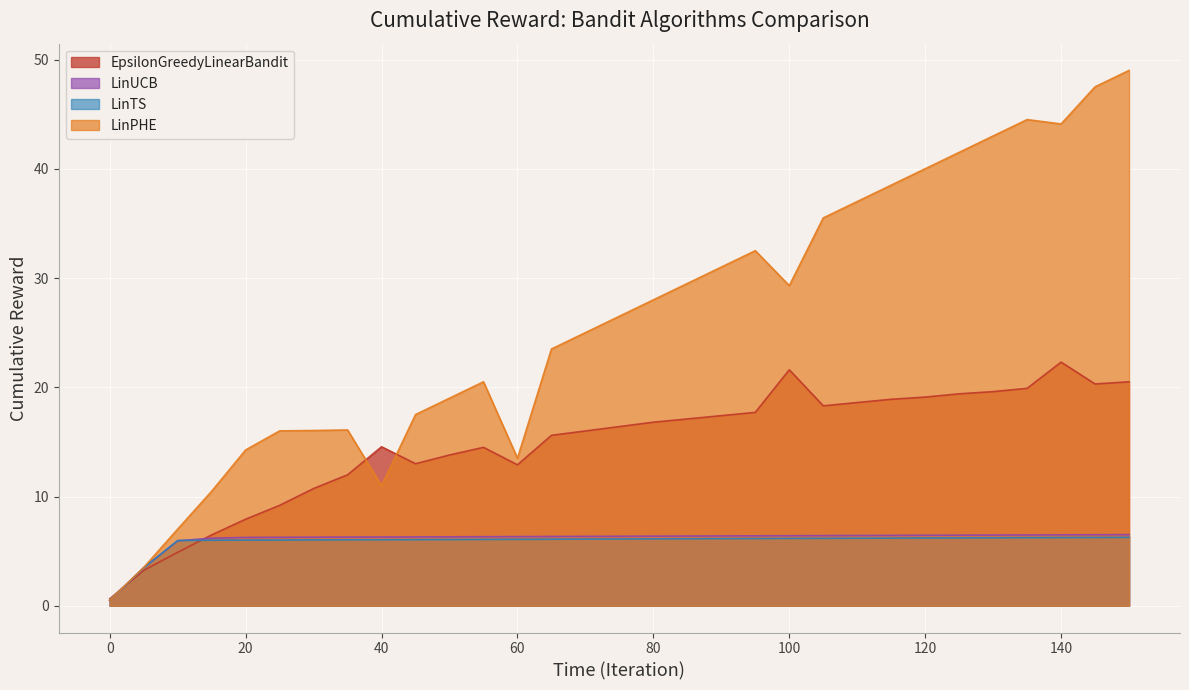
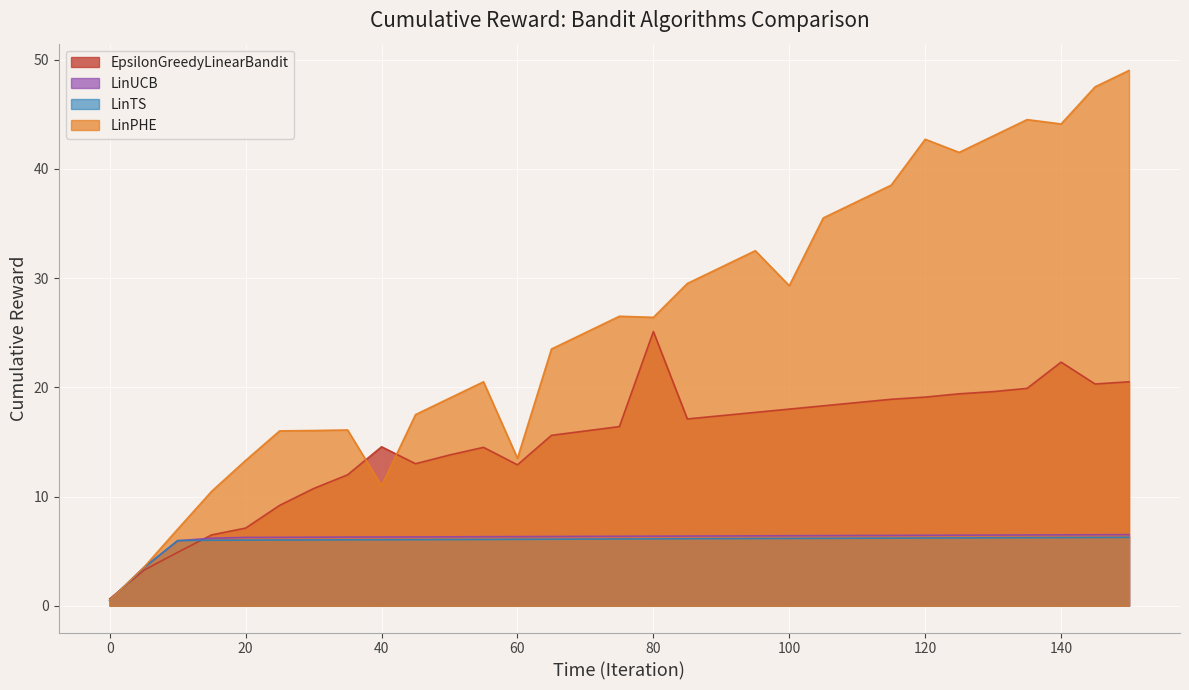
  {
    "EpsilonGreedyLinearBandit": {
-     "20": 7.9,
+     "20": 7.1,
      "40": 14.6,
      "60": 12.9,
-     "80": 16.8,
-     "100": 21.6,
+     "80": 25.1,
+     "100": 18.0,
      "120": 19.1,
      "140": 22.3
    },
    "LinUCB": {
      "20": 6.3,
      "40": 6.3,
      "60": 6.3,
      "80": 6.4,
      "100": 6.4,
      "120": 6.5,
      "140": 6.5
    },
    "LinTS": {
      "20": 6.0,
      "40": 6.0,
      "60": 6.1,
      "80": 6.1,
      "100": 6.2,
      "120": 6.2,
      "140": 6.2
    },
    "LinPHE": {
-     "20": 14.3,
+     "20": 13.3,
      "40": 11.0,
      "60": 13.5,
-     "80": 28.0,
+     "80": 26.4,
      "100": 29.3,
-     "120": 40.0,
+     "120": 42.7,
      "140": 44.1
    }
  }
